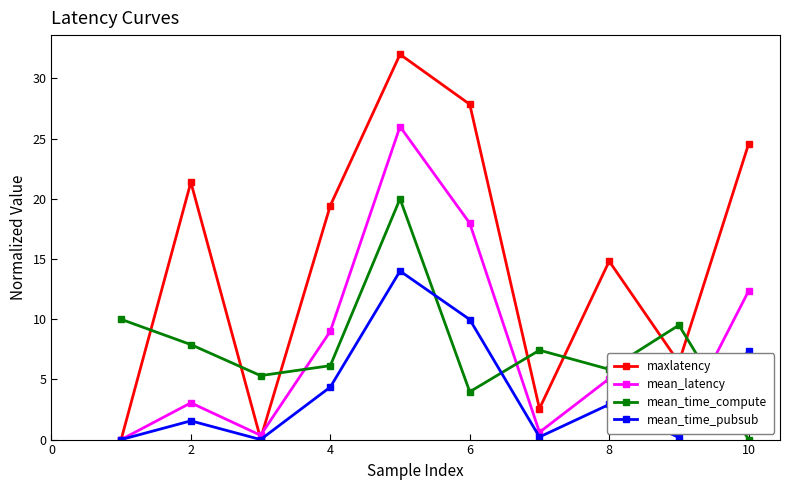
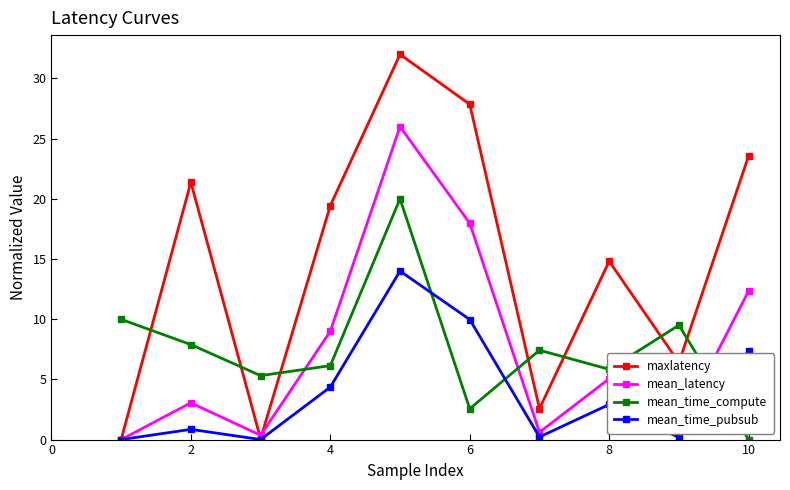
  {
    "maxlatency": {
      "2": 21.4,
      "4": 19.4,
      "6": 27.9,
      "8": 14.8,
-     "10": 24.6
+     "10": 23.6
    },
    "mean_latency": {
      "2": 3.1,
      "4": 9.0,
      "6": 18.0,
      "10": 12.3
    },
    "mean_time_compute": {
      "2": 7.9,
      "4": 6.1,
-     "6": 4.0,
+     "6": 2.6,
      "10": 0.0
    },
    "mean_time_pubsub": {
-     "2": 1.6,
+     "2": 0.8,
      "4": 4.4,
      "6": 10.0,
      "10": 7.4
    }
  }
